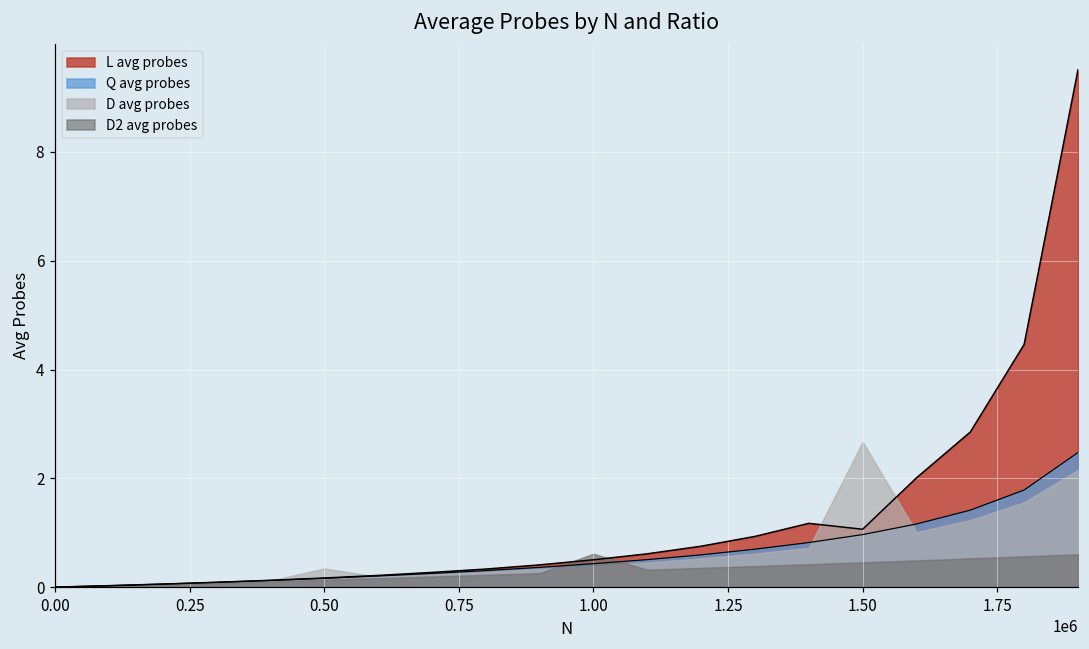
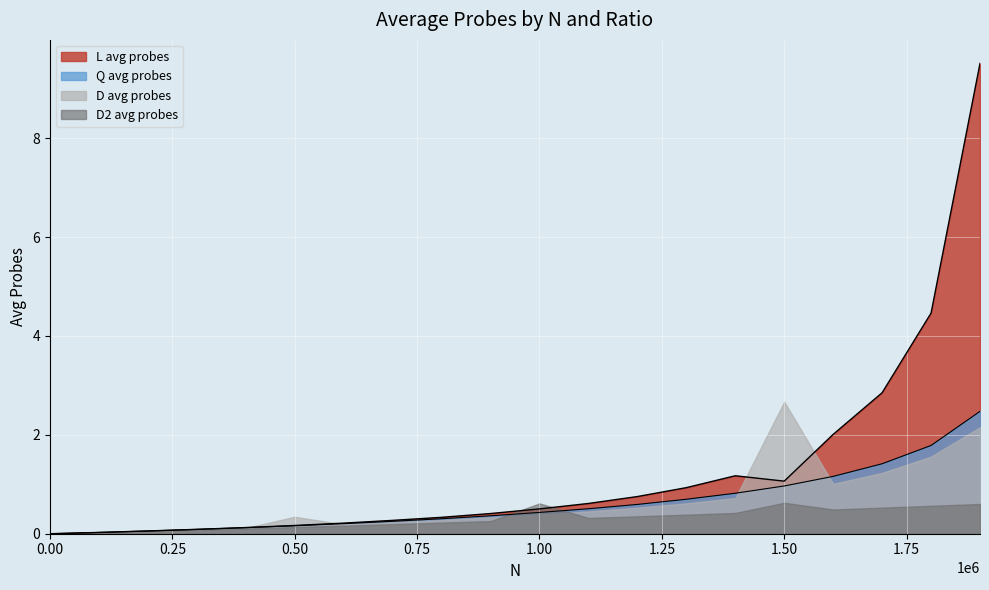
  {
    "L avg probes": {
      "1.00": 0.5,
      "1.50": 1.1
    },
    "Q avg probes": {
      "1.50": 1.0
    },
    "D avg probes": {
      "0.50": 0.3,
      "1.50": 2.7
    },
    "D2 avg probes": {
      "1.00": 0.6,
-     "1.50": 0.5
+     "1.50": 0.6
    }
  }
